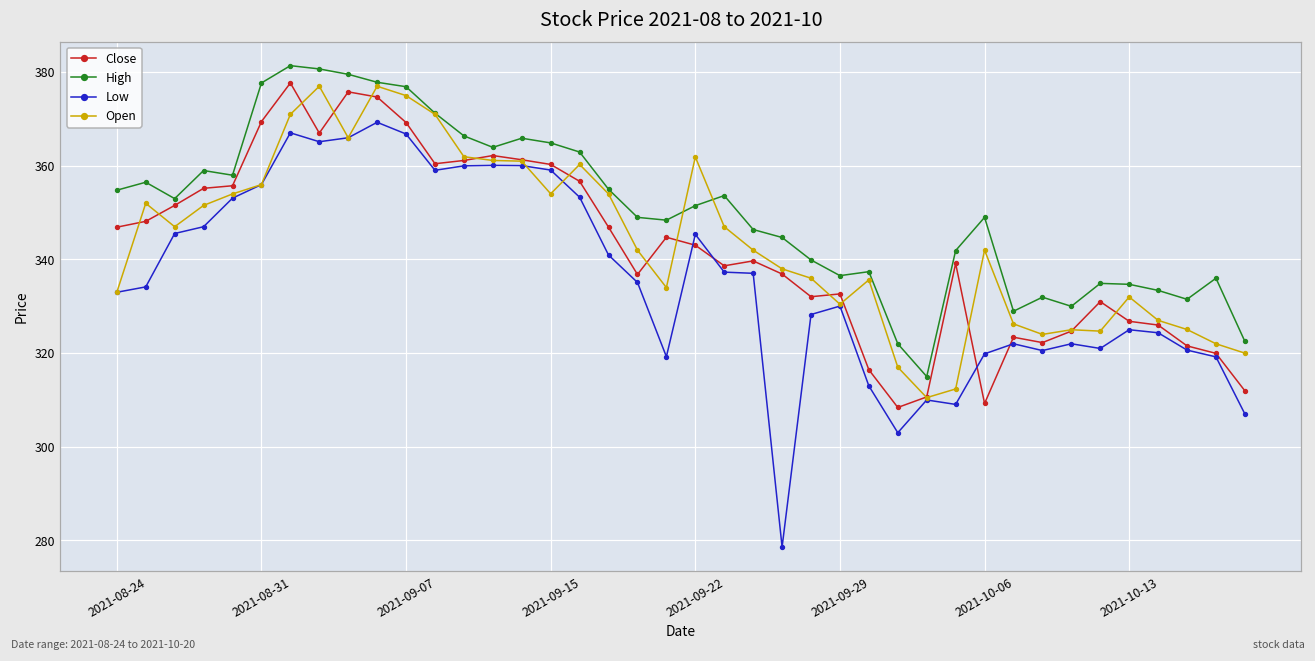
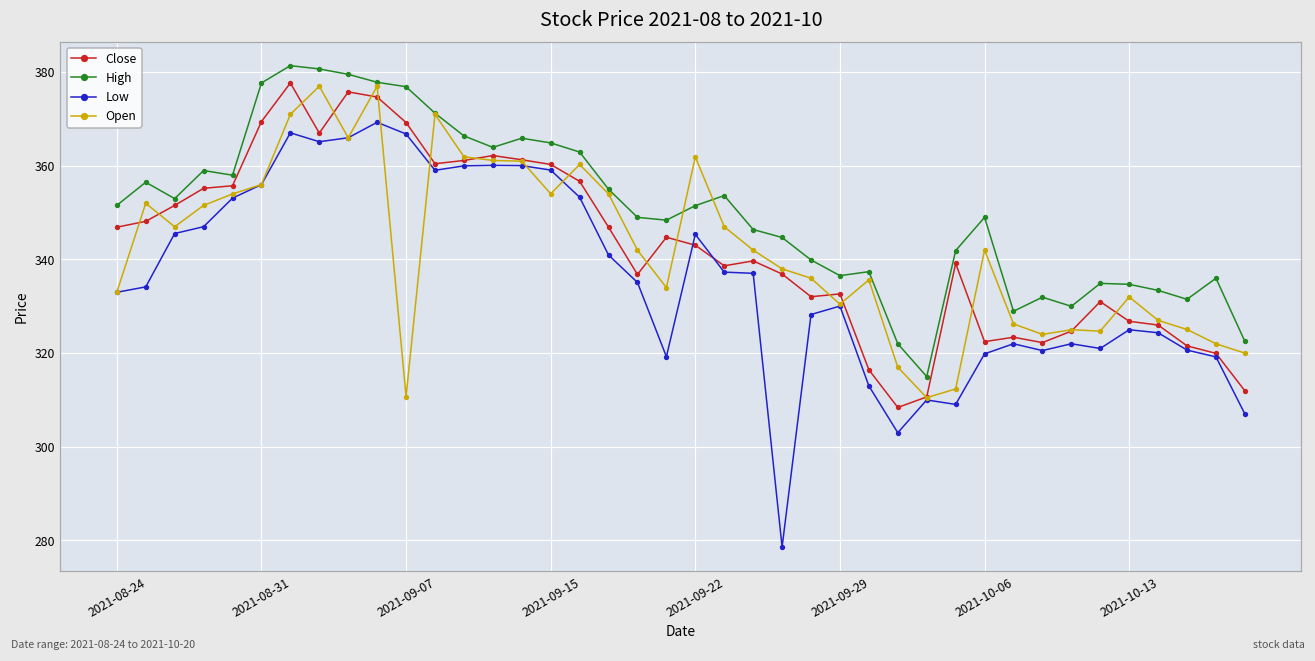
  {
    "Close": {
      "2021-08-24": 347,
      "2021-08-31": 369,
      "2021-09-07": 369,
      "2021-09-15": 360,
      "2021-09-22": 343,
      "2021-09-29": 333,
-     "2021-10-06": 309,
+     "2021-10-06": 322,
      "2021-10-13": 327
    },
    "High": {
-     "2021-08-24": 355,
+     "2021-08-24": 352,
      "2021-08-31": 378,
      "2021-09-07": 377,
      "2021-09-15": 365,
      "2021-09-22": 352,
      "2021-09-29": 337,
      "2021-10-06": 349,
      "2021-10-13": 335
    },
    "Low": {
      "2021-09-07": 367,
      "2021-09-15": 359,
      "2021-09-22": 345,
      "2021-10-06": 320,
      "2021-10-13": 325
    },
    "Open": {
-     "2021-09-07": 375,
+     "2021-09-07": 311,
      "2021-09-15": 354,
      "2021-09-22": 362,
      "2021-10-06": 342,
      "2021-10-13": 332
    }
  }
